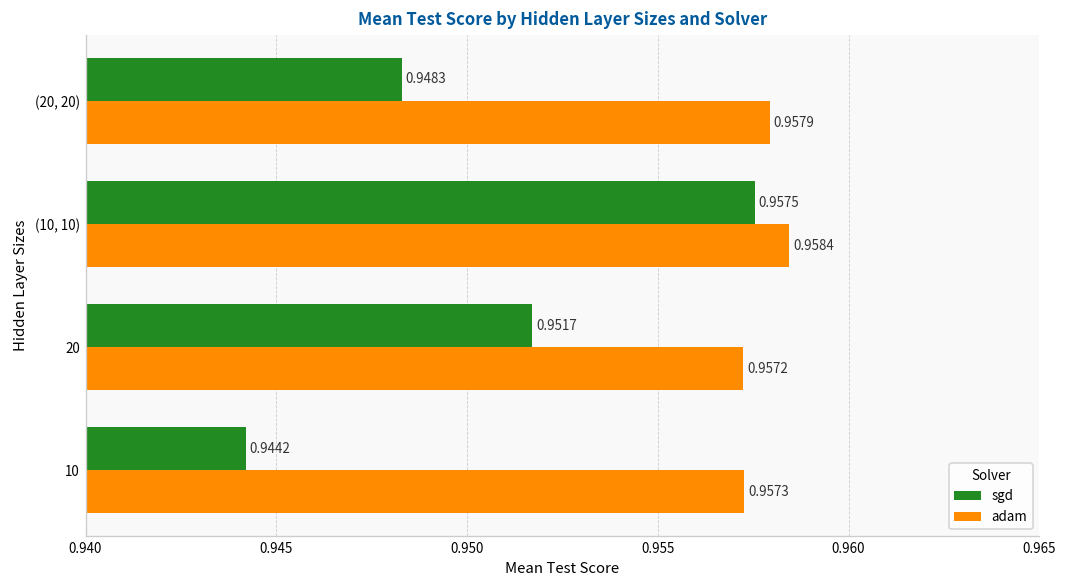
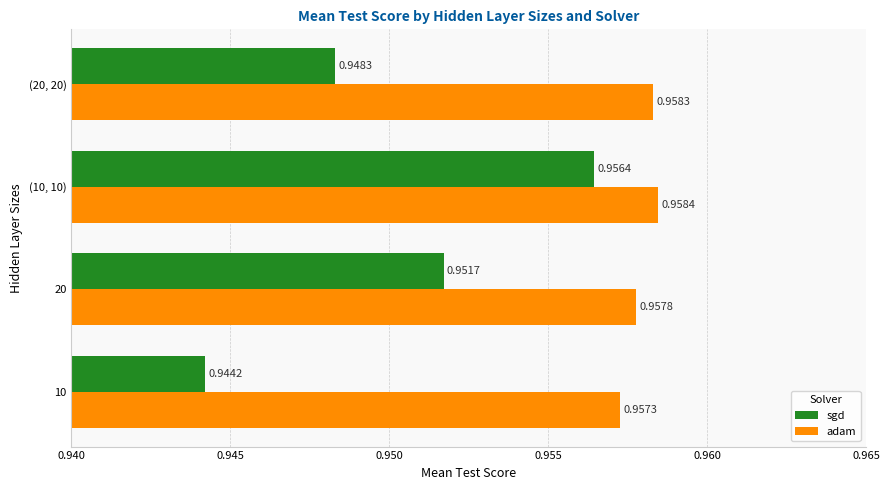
  {
    "sgd": {
      "(20, 20)": 0.9483,
-     "(10, 10)": 0.9575,
+     "(10, 10)": 0.9564,
      "20": 0.9517,
      "10": 0.9442
    },
    "adam": {
-     "(20, 20)": 0.9579,
+     "(20, 20)": 0.9583,
      "(10, 10)": 0.9584,
-     "20": 0.9572,
+     "20": 0.9578,
      "10": 0.9573
    }
  }
